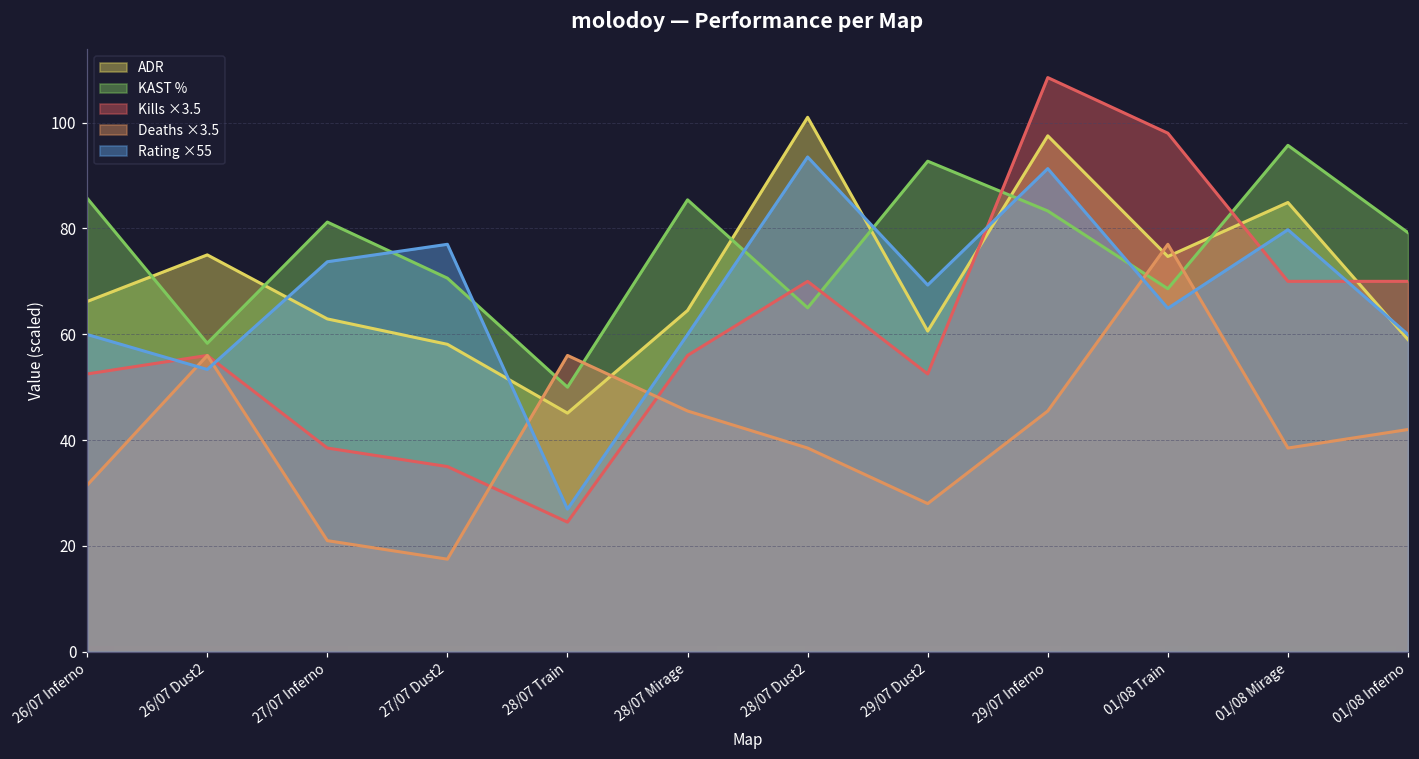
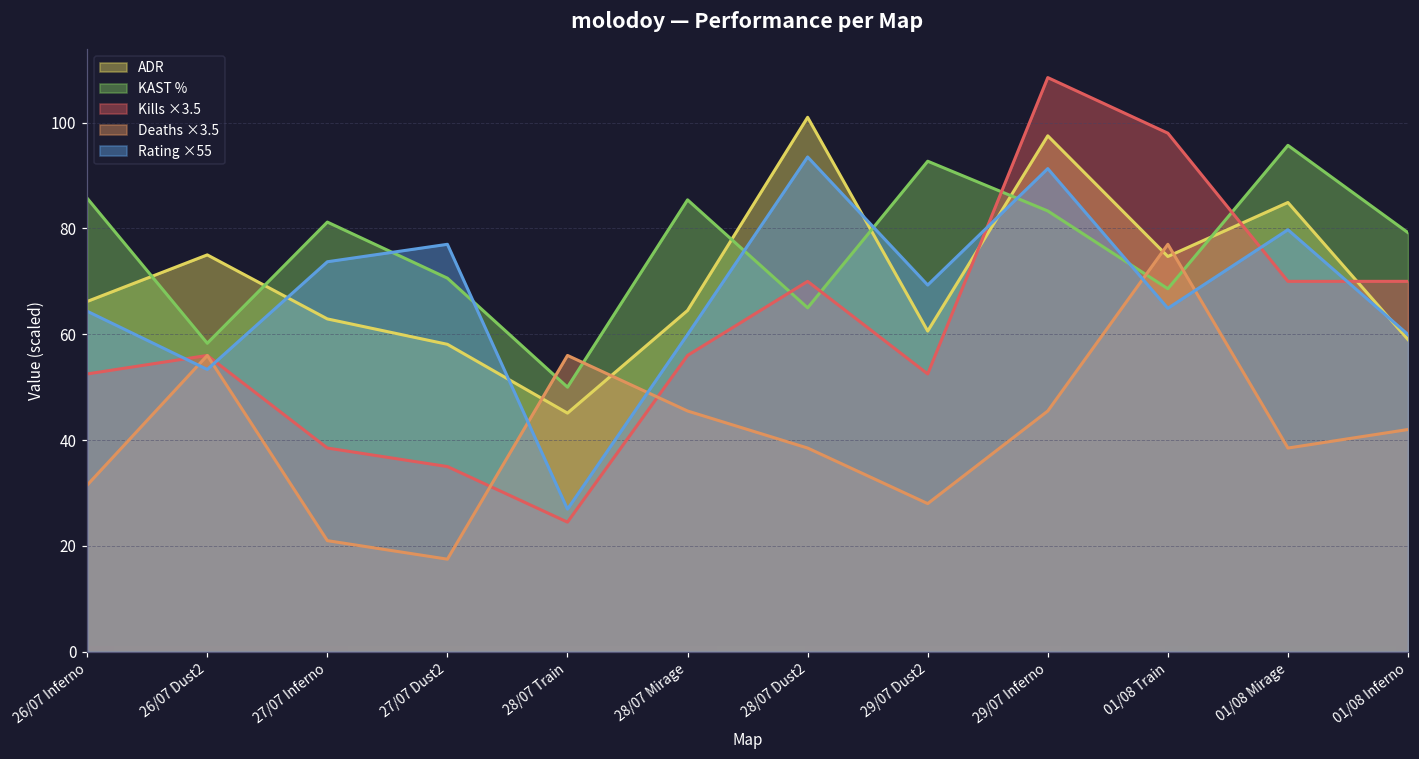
  {
    "KAST %": {
      "26/07 Inferno": 86,
      "26/07 Dust2": 58,
      "27/07 Inferno": 81,
      "27/07 Dust2": 71,
      "28/07 Train": 50,
      "28/07 Mirage": 85,
      "28/07 Dust2": 65,
      "29/07 Dust2": 93,
      "29/07 Inferno": 83,
      "01/08 Train": 69,
      "01/08 Mirage": 96,
      "01/08 Inferno": 79
    },
    "Rating ×55": {
-     "26/07 Inferno": 60,
+     "26/07 Inferno": 64,
      "26/07 Dust2": 53,
      "27/07 Inferno": 74,
      "27/07 Dust2": 77,
      "28/07 Train": 27,
      "28/07 Mirage": 60,
      "28/07 Dust2": 94,
      "29/07 Dust2": 69,
      "29/07 Inferno": 91,
      "01/08 Train": 65,
      "01/08 Mirage": 80,
      "01/08 Inferno": 60
    }
  }
